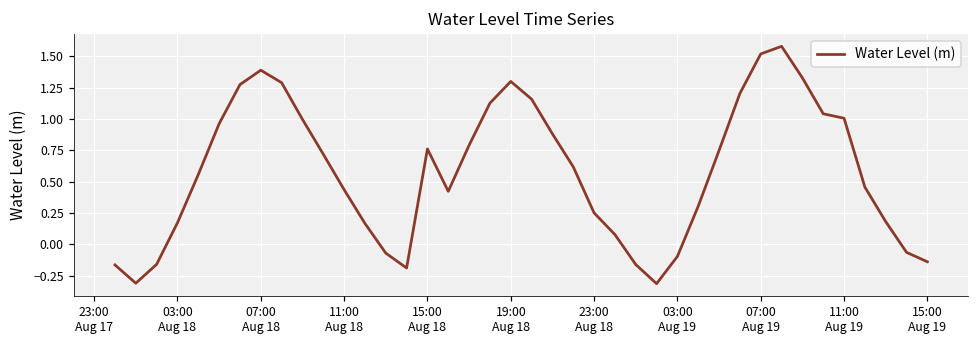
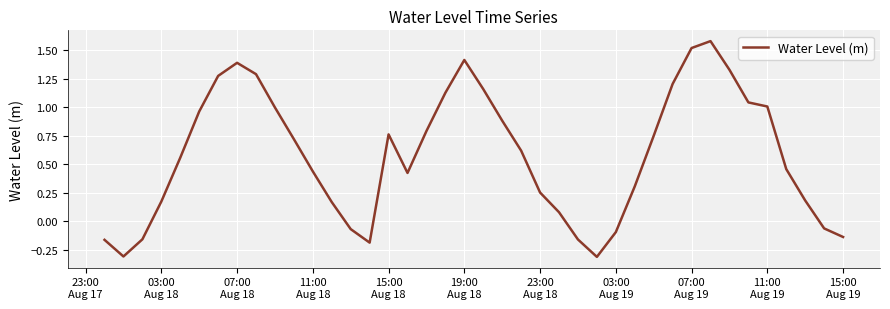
  {
    "03:00 Aug 18": 0.17,
    "07:00 Aug 18": 1.39,
    "11:00 Aug 18": 0.44,
    "15:00 Aug 18": 0.76,
-   "19:00 Aug 18": 1.30,
+   "19:00 Aug 18": 1.41,
    "23:00 Aug 18": 0.25,
    "03:00 Aug 19": -0.10,
    "07:00 Aug 19": 1.52,
    "11:00 Aug 19": 1.00,
    "15:00 Aug 19": -0.14
  }
